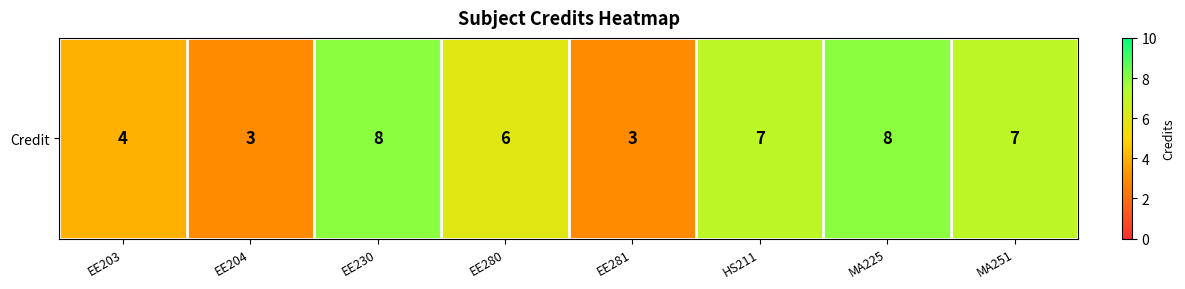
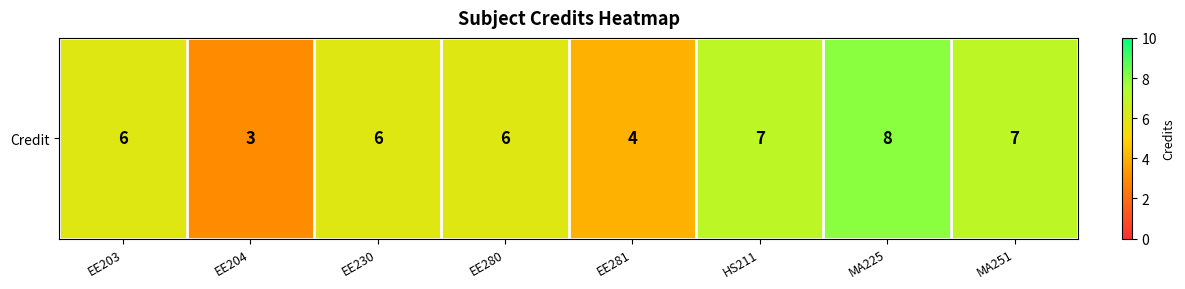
  {
    "Credit": {
-     "EE203": 4,
+     "EE203": 6,
      "EE204": 3,
-     "EE230": 8,
+     "EE230": 6,
      "EE280": 6,
-     "EE281": 3,
+     "EE281": 4,
      "HS211": 7,
      "MA225": 8,
      "MA251": 7
    }
  }
